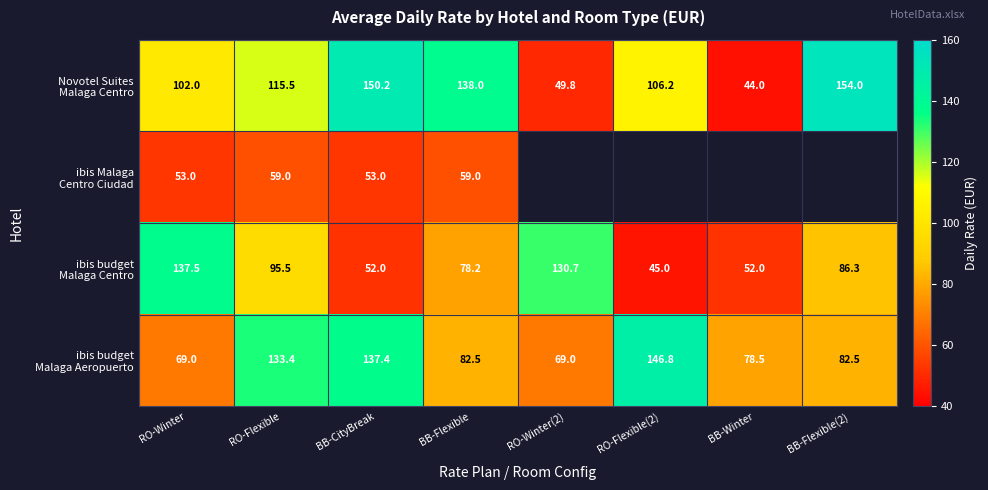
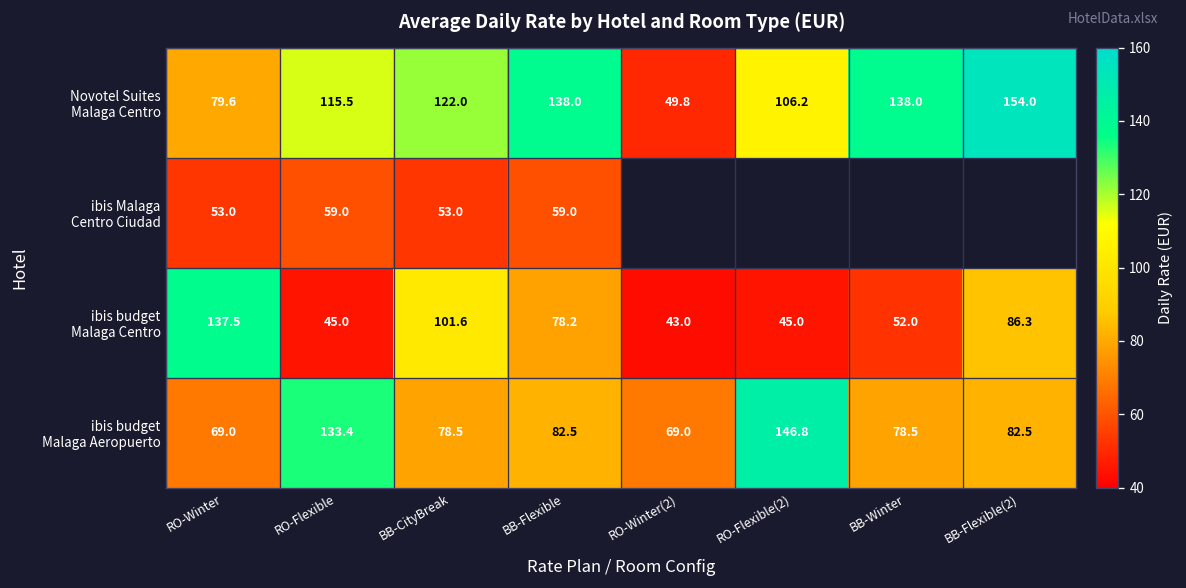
  {
    "Novotel Suites Malaga Centro": {
-     "RO-Winter": 102.0,
+     "RO-Winter": 79.6,
      "RO-Flexible": 115.5,
-     "BB-CityBreak": 150.2,
+     "BB-CityBreak": 122.0,
      "BB-Flexible": 138.0,
      "RO-Winter(2)": 49.8,
      "RO-Flexible(2)": 106.2,
-     "BB-Winter": 44.0,
+     "BB-Winter": 138.0,
      "BB-Flexible(2)": 154.0
    },
    "ibis Malaga Centro Ciudad": {
      "RO-Winter": 53.0,
      "RO-Flexible": 59.0,
      "BB-CityBreak": 53.0,
      "BB-Flexible": 59.0
    },
    "ibis budget Malaga Centro": {
      "RO-Winter": 137.5,
-     "RO-Flexible": 95.5,
-     "BB-CityBreak": 52.0,
+     "RO-Flexible": 45.0,
+     "BB-CityBreak": 101.6,
      "BB-Flexible": 78.2,
-     "RO-Winter(2)": 130.7,
+     "RO-Winter(2)": 43.0,
      "RO-Flexible(2)": 45.0,
      "BB-Winter": 52.0,
      "BB-Flexible(2)": 86.3
    },
    "ibis budget Malaga Aeropuerto": {
      "RO-Winter": 69.0,
      "RO-Flexible": 133.4,
-     "BB-CityBreak": 137.4,
+     "BB-CityBreak": 78.5,
      "BB-Flexible": 82.5,
      "RO-Winter(2)": 69.0,
      "RO-Flexible(2)": 146.8,
      "BB-Winter": 78.5,
      "BB-Flexible(2)": 82.5
    }
  }
